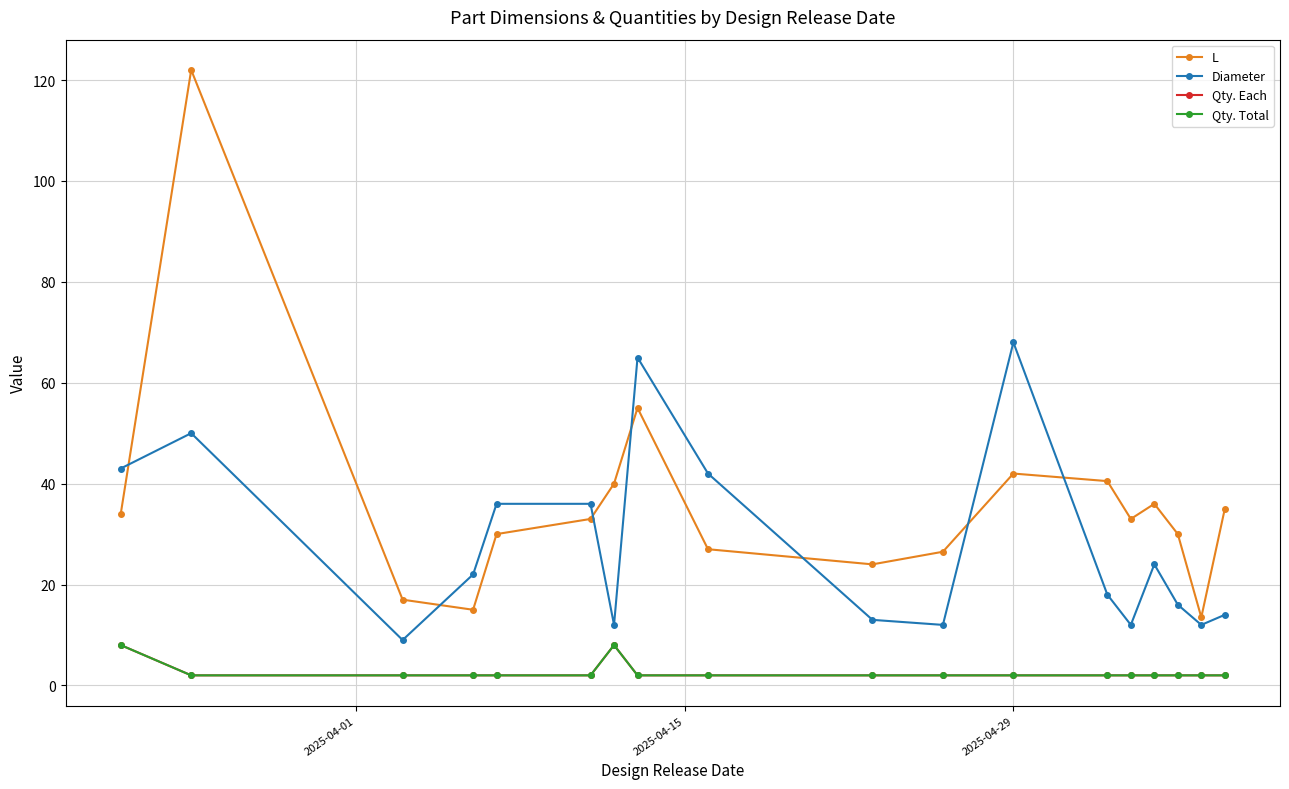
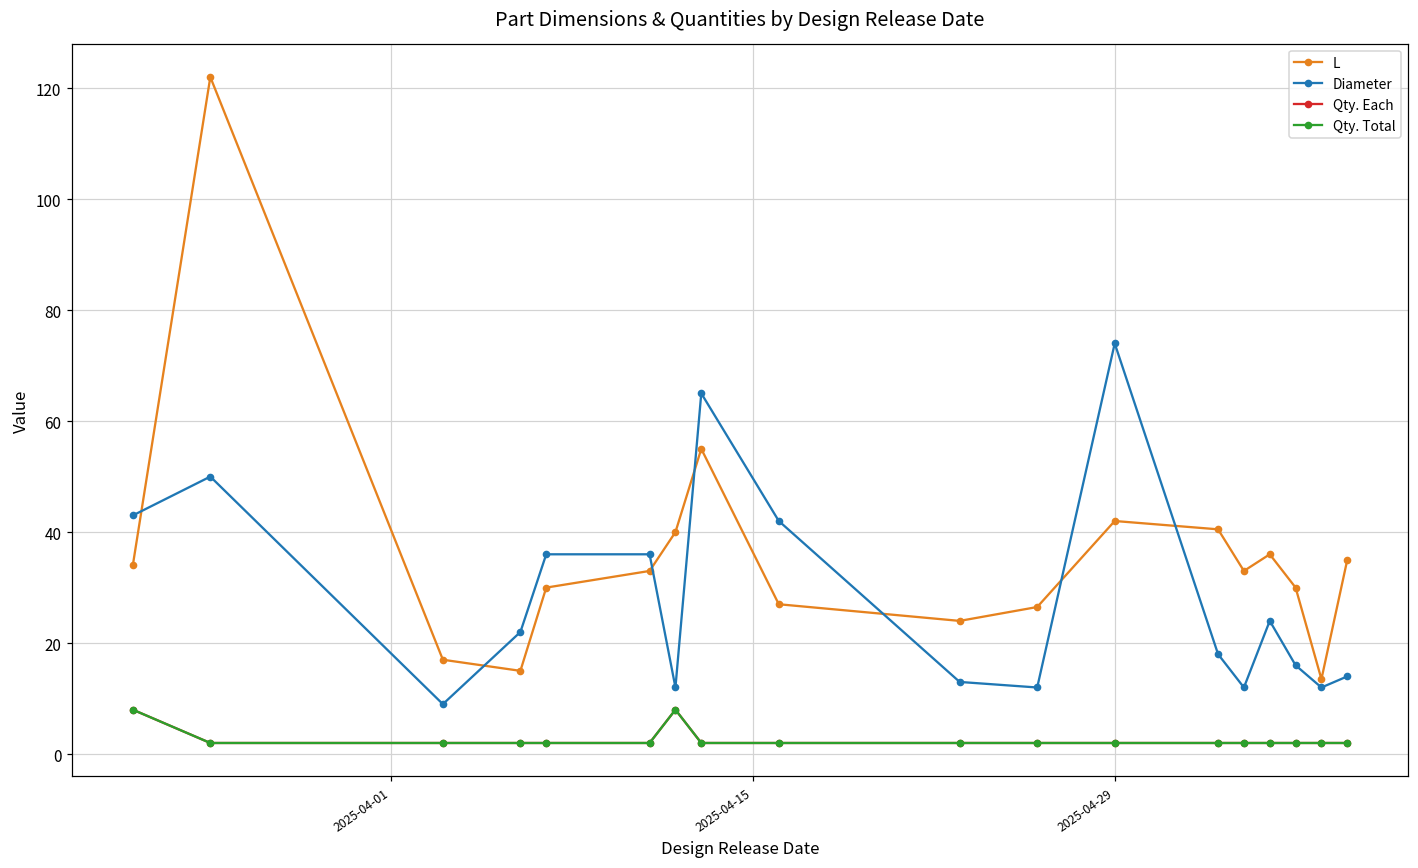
  {
    "L": {
      "2025-04-29": 42
    },
    "Diameter": {
-     "2025-04-29": 68
+     "2025-04-29": 74
    },
    "Qty. Total": {
      "2025-04-29": 2
    }
  }
